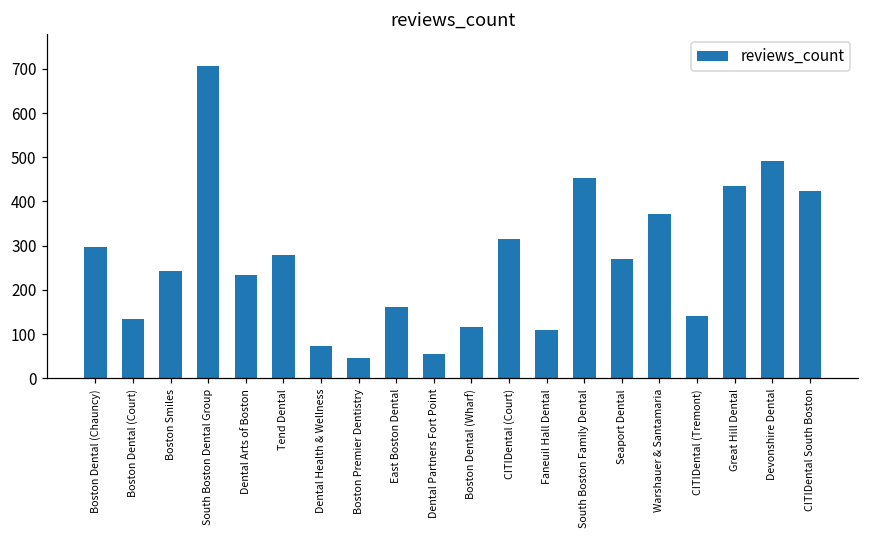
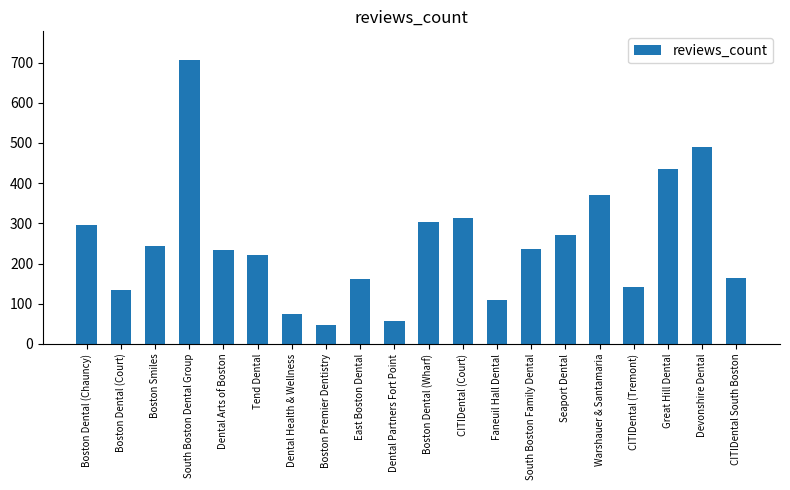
  {
    "Boston Dental (Chauncy)": 300,
    "Boston Dental (Court)": 130,
    "Boston Smiles": 240,
    "South Boston Dental Group": 710,
    "Dental Arts of Boston": 230,
-   "Tend Dental": 280,
+   "Tend Dental": 220,
    "Dental Health & Wellness": 70,
    "Boston Premier Dentistry": 50,
    "East Boston Dental": 160,
    "Dental Partners Fort Point": 60,
-   "Boston Dental (Wharf)": 120,
+   "Boston Dental (Wharf)": 300,
    "CITIDental (Court)": 310,
    "Faneuil Hall Dental": 110,
-   "South Boston Family Dental": 450,
+   "South Boston Family Dental": 240,
    "Seaport Dental": 270,
    "Warshauer & Santamaria": 370,
    "CITIDental (Tremont)": 140,
    "Great Hill Dental": 440,
    "Devonshire Dental": 490,
-   "CITIDental South Boston": 420
+   "CITIDental South Boston": 160
  }
